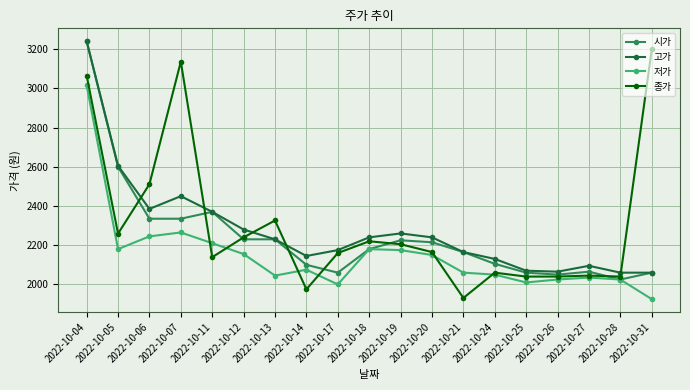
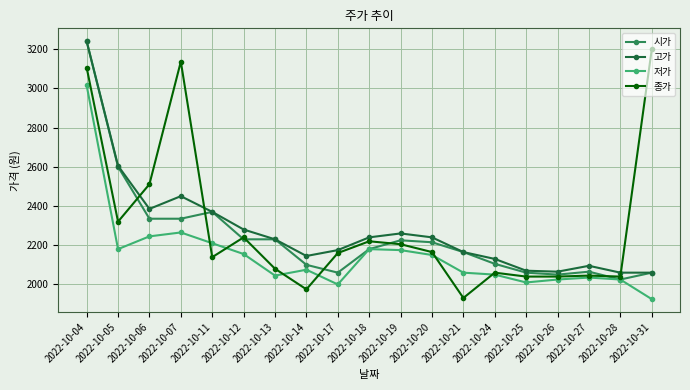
  {
    "종가": {
-     "2022-10-04": 3070,
-     "2022-10-05": 2260,
+     "2022-10-04": 3110,
+     "2022-10-05": 2320,
      "2022-10-06": 2510,
      "2022-10-07": 3140,
      "2022-10-11": 2140,
-     "2022-10-13": 2330,
+     "2022-10-13": 2080,
      "2022-10-14": 1980,
      "2022-10-17": 2160,
      "2022-10-18": 2220,
      "2022-10-19": 2210,
      "2022-10-20": 2170,
      "2022-10-21": 1930,
      "2022-10-25": 2040,
      "2022-10-28": 2040
    }
  }
